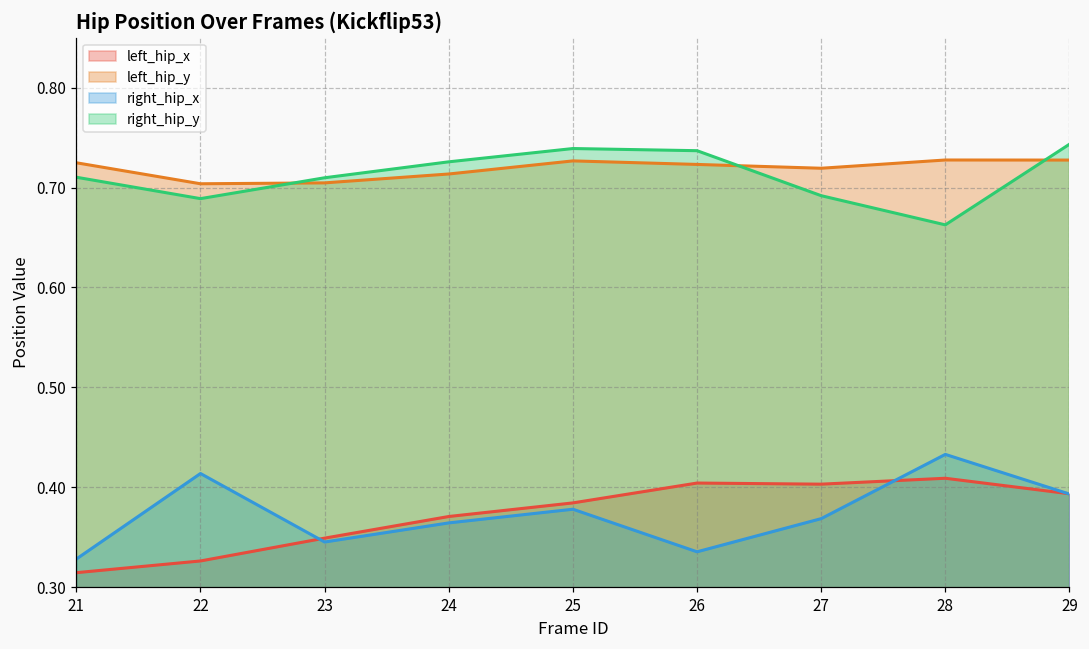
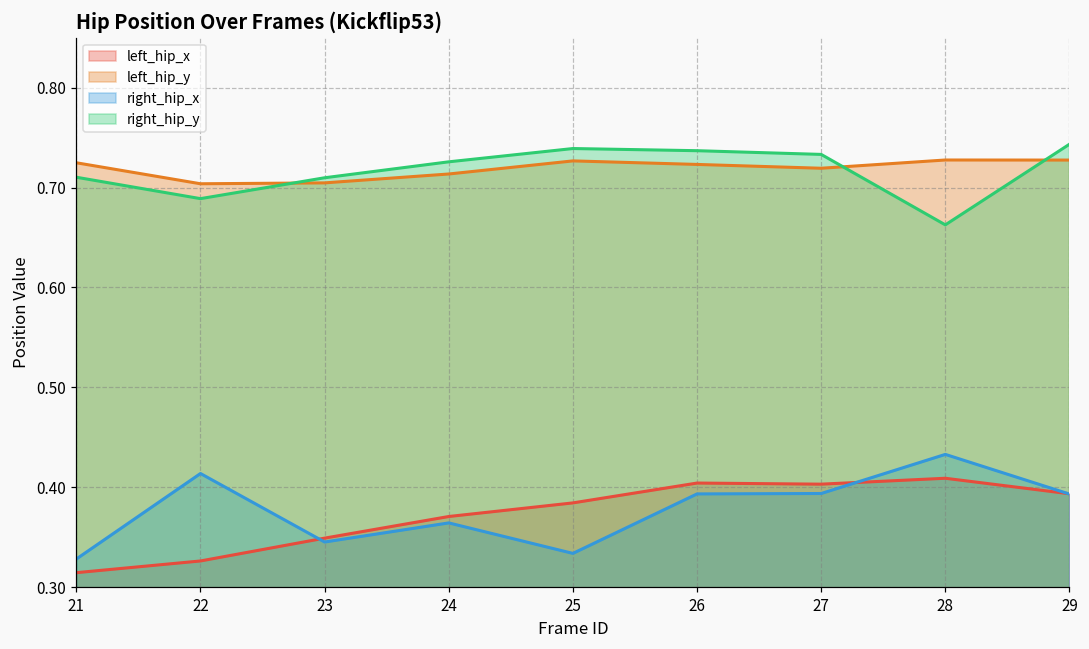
  {
    "right_hip_x": {
      "21": 0.33,
      "22": 0.41,
      "23": 0.35,
      "24": 0.36,
-     "25": 0.38,
-     "26": 0.34,
-     "27": 0.37,
+     "25": 0.33,
+     "26": 0.39,
+     "27": 0.39,
      "28": 0.43
    },
    "right_hip_y": {
      "21": 0.71,
      "22": 0.69,
      "23": 0.71,
      "24": 0.73,
      "25": 0.74,
      "26": 0.74,
-     "27": 0.69,
+     "27": 0.73,
      "28": 0.66,
      "29": 0.74
    }
  }
